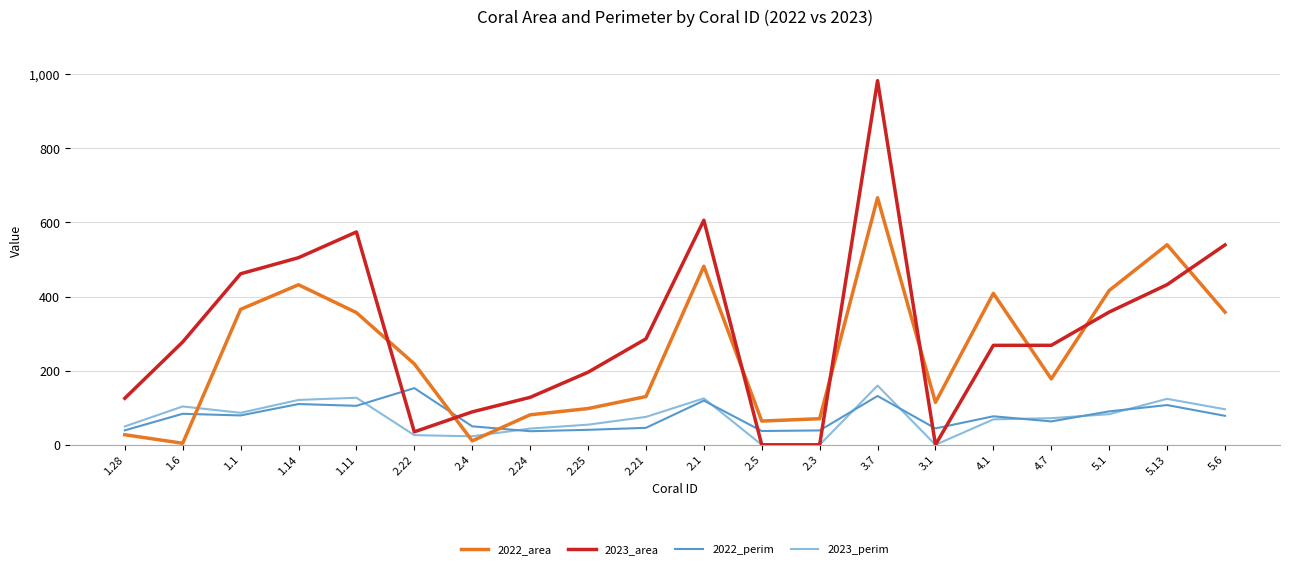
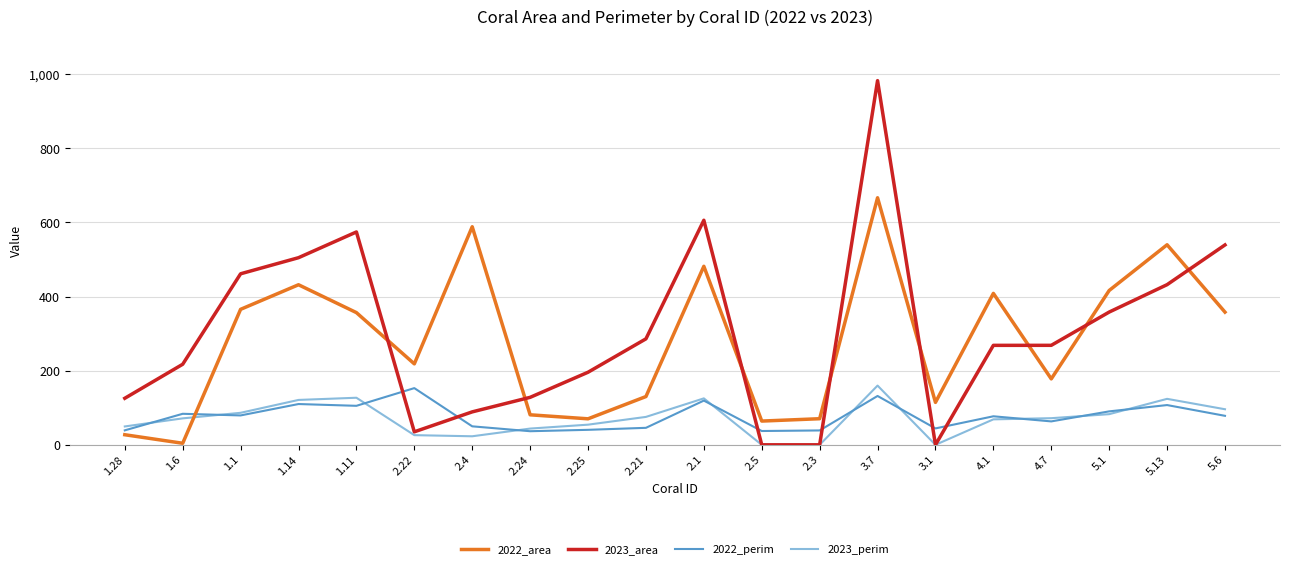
  {
    "2022_area": {
      "1.28": 30,
      "1.6": 0,
      "1.1": 370,
      "1.14": 430,
      "1.11": 360,
      "2.22": 220,
-     "2.4": 10,
+     "2.4": 590,
      "2.24": 80,
-     "2.25": 100,
+     "2.25": 70,
      "2.21": 130,
      "2.1": 480,
      "2.5": 60,
      "2.3": 70,
      "3.7": 670,
      "3.1": 110,
      "4.1": 410,
      "4.7": 180,
      "5.1": 420,
      "5.13": 540,
      "5.6": 360
    },
    "2023_area": {
      "1.28": 130,
-     "1.6": 280,
+     "1.6": 220,
      "1.1": 460,
      "1.14": 500,
      "1.11": 570,
      "2.22": 40,
      "2.4": 90,
      "2.24": 130,
      "2.25": 200,
      "2.21": 290,
      "2.1": 610,
      "3.7": 980,
      "4.1": 270,
      "4.7": 270,
      "5.1": 360,
      "5.13": 430,
      "5.6": 540
    },
    "2022_perim": {
      "1.28": 40,
      "1.6": 80,
      "1.1": 80,
      "1.14": 110,
      "1.11": 110,
      "2.22": 150,
      "2.4": 50,
      "2.24": 40,
      "2.25": 40,
      "2.21": 50,
      "2.5": 40,
      "2.3": 40,
      "3.7": 130,
      "3.1": 40,
      "4.1": 80,
      "4.7": 60,
      "5.1": 90,
      "5.13": 110,
      "5.6": 80
    },
    "2023_perim": {
      "1.28": 50,
-     "1.6": 100,
+     "1.6": 70,
      "1.1": 90,
      "1.14": 120,
      "1.11": 130,
      "2.22": 30,
      "2.4": 20,
      "2.24": 40,
      "2.25": 50,
      "2.21": 80,
      "3.7": 160,
      "4.1": 70,
      "4.7": 70,
      "5.1": 80,
      "5.13": 120,
      "5.6": 100
    }
  }
